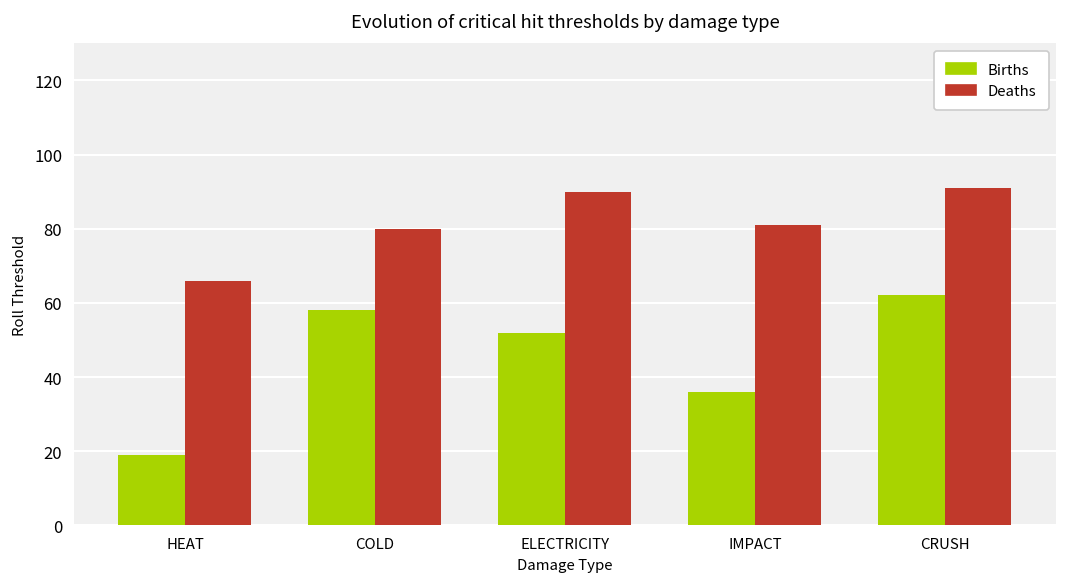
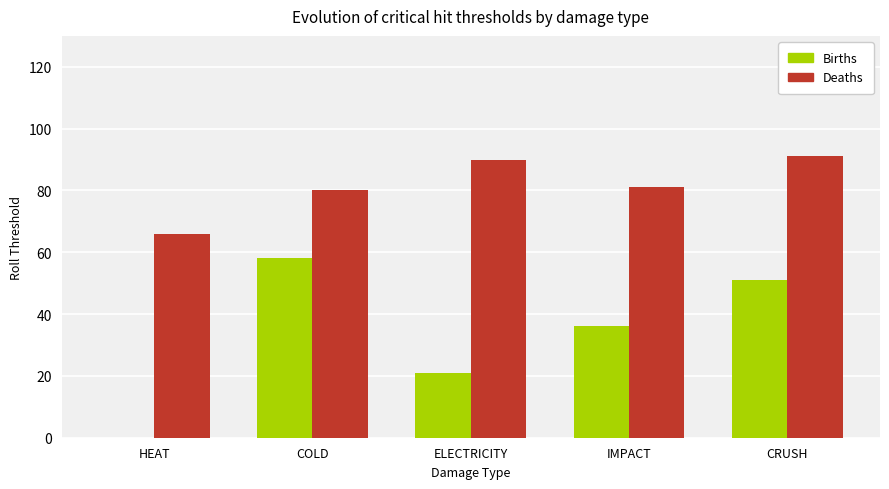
  {
    "Births": {
-     "HEAT": 19,
+     "HEAT": 0,
      "COLD": 58,
-     "ELECTRICITY": 52,
+     "ELECTRICITY": 21,
      "IMPACT": 36,
-     "CRUSH": 62
+     "CRUSH": 51
    },
    "Deaths": {
      "HEAT": 66,
      "COLD": 80,
      "ELECTRICITY": 90,
      "IMPACT": 81,
      "CRUSH": 91
    }
  }
